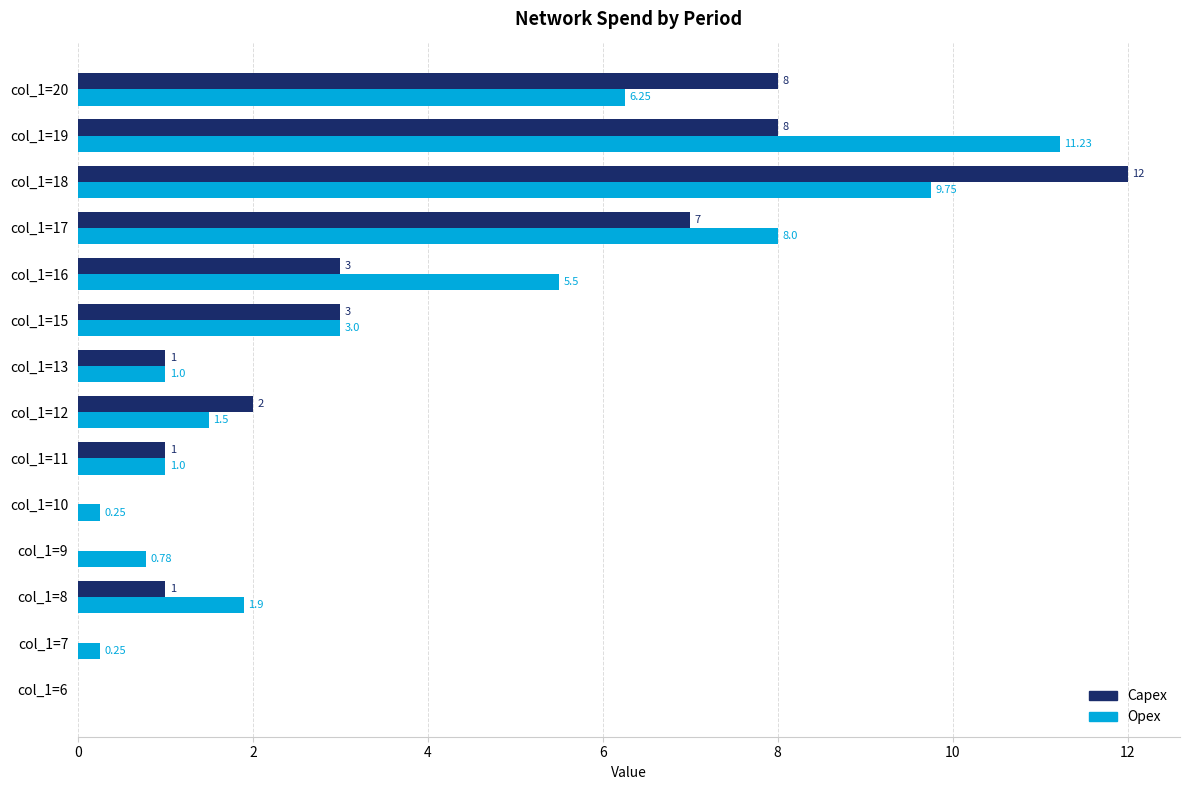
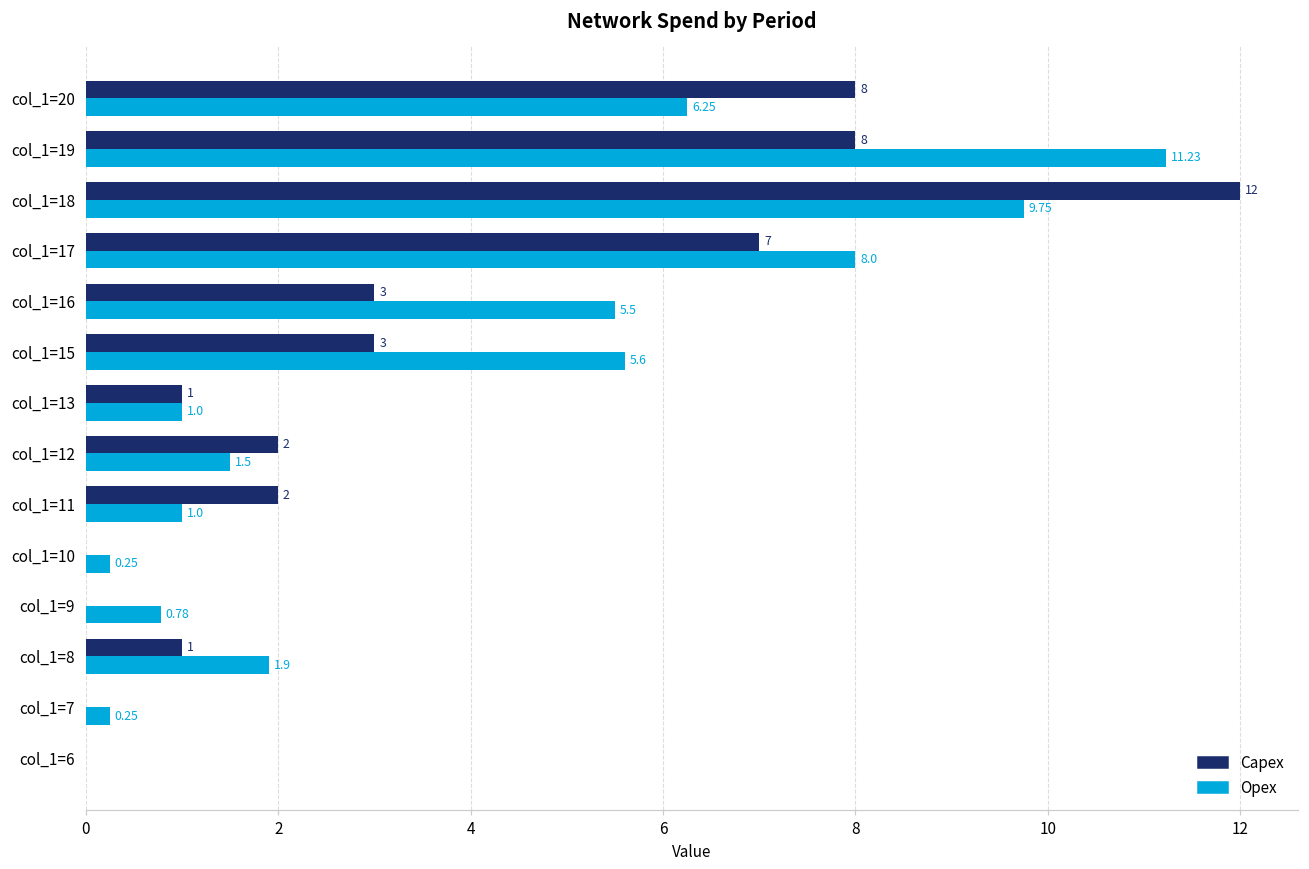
  {
    "Capex": {
      "col_1=20": 8,
      "col_1=19": 8,
      "col_1=18": 12,
      "col_1=17": 7,
      "col_1=16": 3,
      "col_1=15": 3,
      "col_1=13": 1,
      "col_1=12": 2,
-     "col_1=11": 1,
+     "col_1=11": 2,
      "col_1=8": 1
    },
    "Opex": {
      "col_1=20": 6.25,
      "col_1=19": 11.23,
      "col_1=18": 9.75,
      "col_1=17": 8.0,
      "col_1=16": 5.5,
-     "col_1=15": 3.0,
+     "col_1=15": 5.6,
      "col_1=13": 1.0,
      "col_1=12": 1.5,
      "col_1=11": 1.0,
      "col_1=10": 0.25,
      "col_1=9": 0.78,
      "col_1=8": 1.9,
      "col_1=7": 0.25
    }
  }
